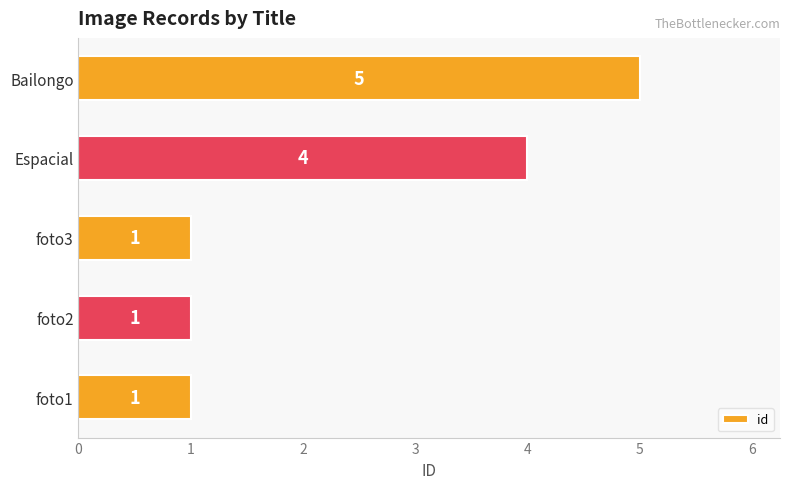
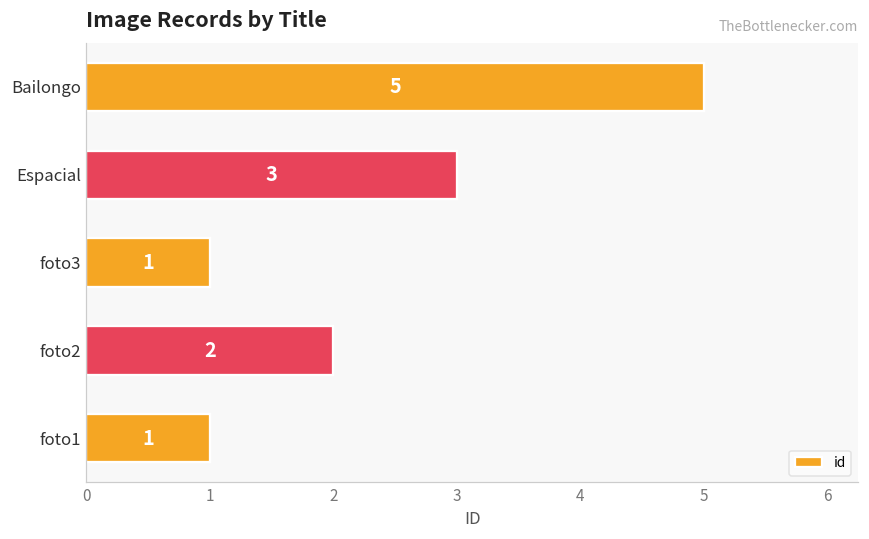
  {
    "Bailongo": 5,
-   "Espacial": 4,
+   "Espacial": 3,
    "foto3": 1,
-   "foto2": 1,
+   "foto2": 2,
    "foto1": 1
  }
